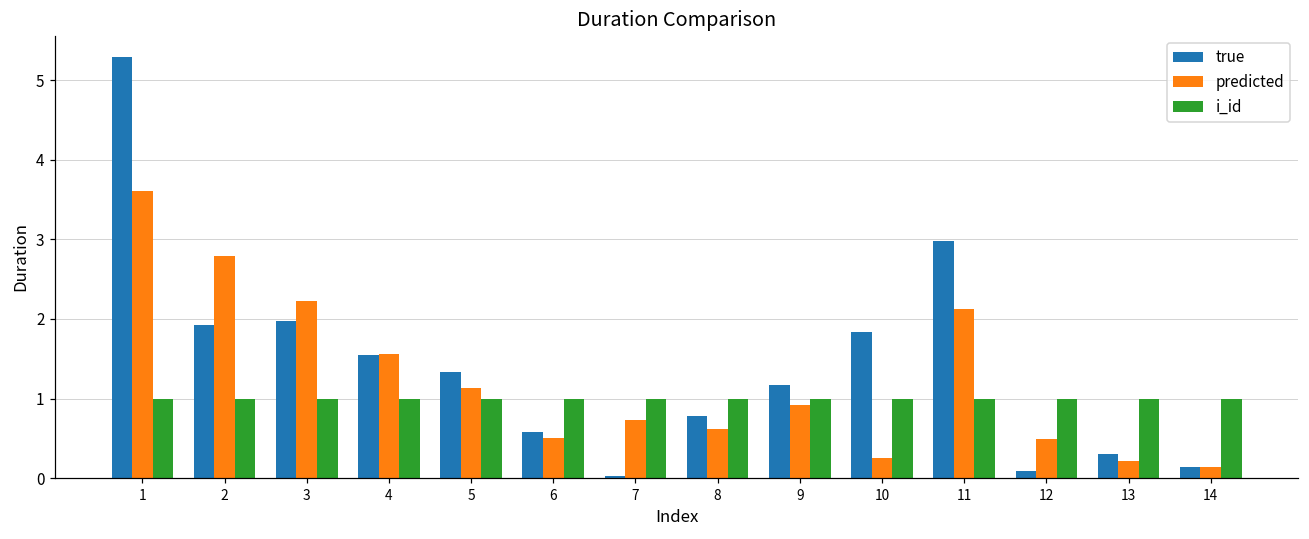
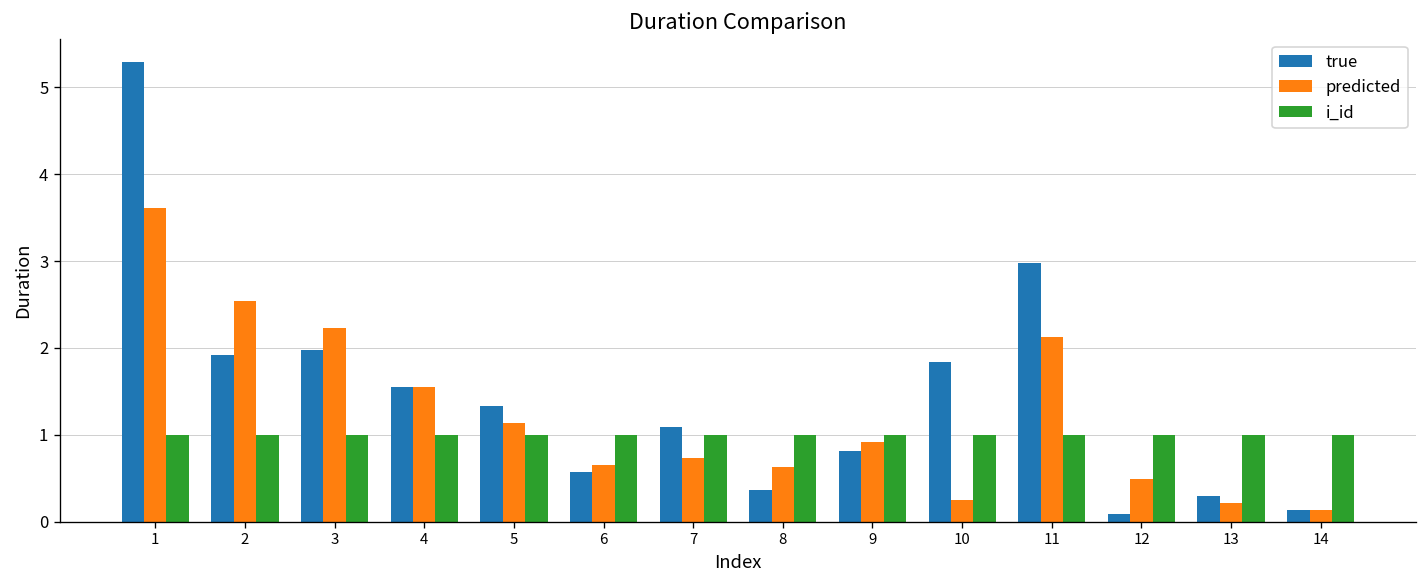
  {
    "true": {
      "1": 5.3,
      "2": 1.9,
      "3": 2.0,
      "4": 1.6,
      "5": 1.3,
      "6": 0.6,
-     "7": 0.0,
-     "8": 0.8,
-     "9": 1.2,
+     "7": 1.1,
+     "8": 0.4,
+     "9": 0.8,
      "10": 1.8,
      "11": 3.0,
      "12": 0.1,
      "13": 0.3,
      "14": 0.1
    },
    "predicted": {
      "1": 3.6,
-     "2": 2.8,
+     "2": 2.5,
      "3": 2.2,
      "4": 1.6,
      "5": 1.1,
-     "6": 0.5,
+     "6": 0.7,
      "7": 0.7,
      "8": 0.6,
      "9": 0.9,
      "10": 0.3,
      "11": 2.1,
      "12": 0.5,
      "13": 0.2,
      "14": 0.1
    },
    "i_id": {
      "1": 1.0,
      "2": 1.0,
      "3": 1.0,
      "4": 1.0,
      "5": 1.0,
      "6": 1.0,
      "7": 1.0,
      "8": 1.0,
      "9": 1.0,
      "10": 1.0,
      "11": 1.0,
      "12": 1.0,
      "13": 1.0,
      "14": 1.0
    }
  }
